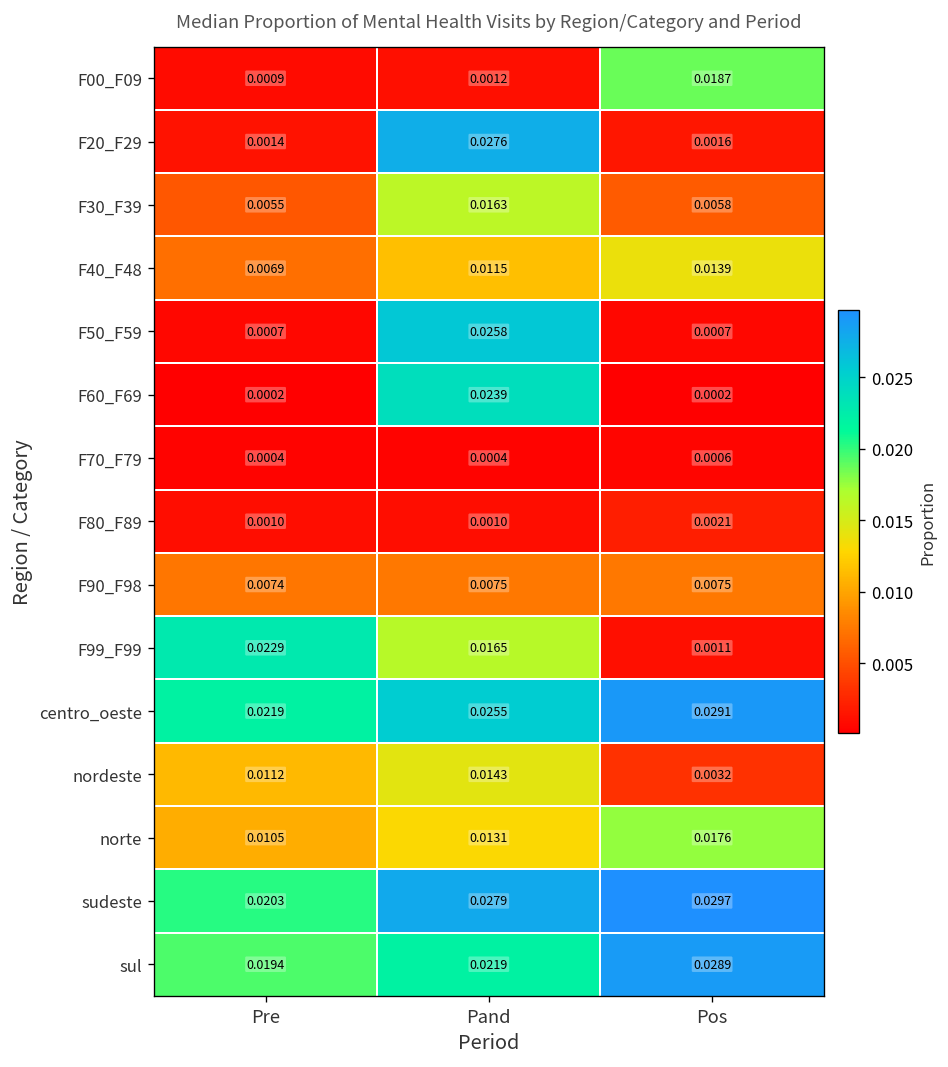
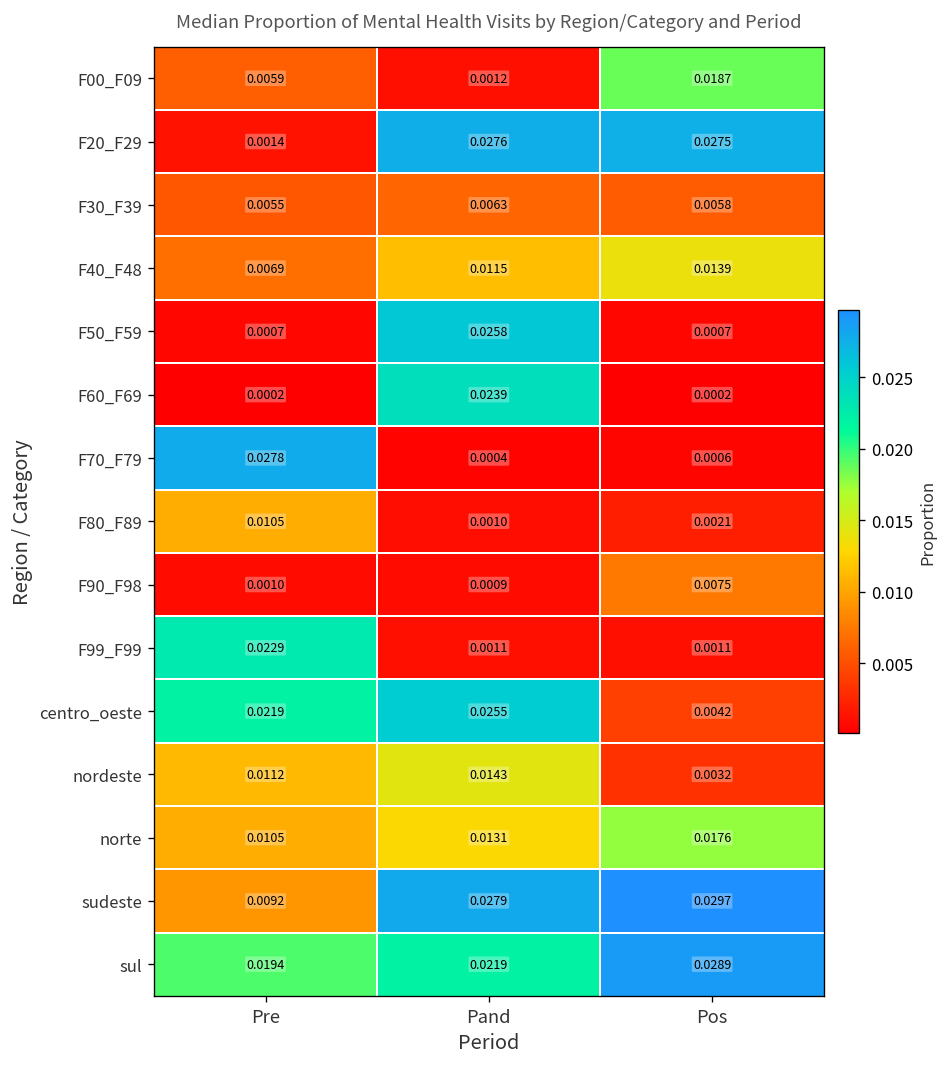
  {
    "F00_F09": {
-     "Pre": 0.0009
+     "Pre": 0.0059
    },
    "F20_F29": {
-     "Pos": 0.0016
+     "Pos": 0.0275
    },
    "F30_F39": {
-     "Pand": 0.0163
+     "Pand": 0.0063
    },
    "F70_F79": {
-     "Pre": 0.0004
+     "Pre": 0.0278
    },
    "F80_F89": {
-     "Pre": 0.0010
+     "Pre": 0.0105
    },
    "F90_F98": {
-     "Pre": 0.0074,
-     "Pand": 0.0075
+     "Pre": 0.0010,
+     "Pand": 0.0009
    },
    "F99_F99": {
-     "Pand": 0.0165
+     "Pand": 0.0011
    },
    "centro_oeste": {
-     "Pos": 0.0291
+     "Pos": 0.0042
    },
    "sudeste": {
-     "Pre": 0.0203
+     "Pre": 0.0092
    }
  }
